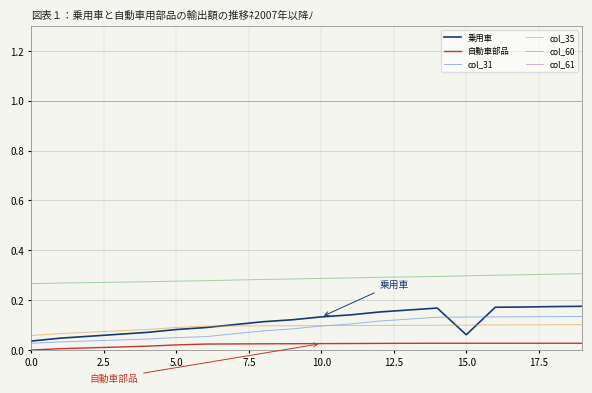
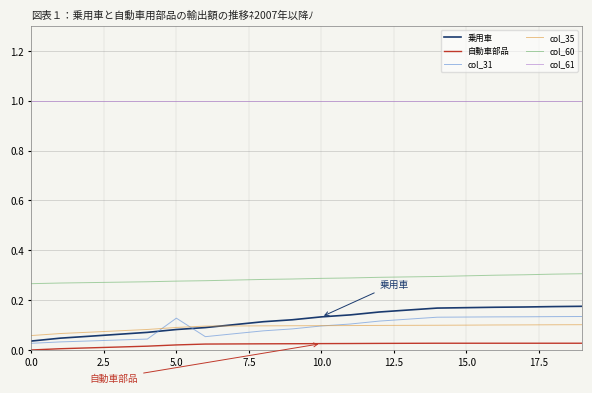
  {
    "乗用車": {
      "10.0": 0.13,
-     "15.0": 0.06
+     "15.0": 0.17
    },
    "自動車部品": {
      "0.0": 0.00,
      "5.0": 0.02,
      "10.0": 0.03,
      "15.0": 0.03
    },
    "col_31": {
-     "5.0": 0.05,
+     "5.0": 0.13,
      "15.0": 0.13
    },
    "col_35": {
      "0.0": 0.06,
      "15.0": 0.10
    },
    "col_60": {
      "0.0": 0.27,
      "5.0": 0.28,
      "10.0": 0.29,
      "15.0": 0.30
    },
    "col_61": {
      "0.0": 1.00,
      "5.0": 1.00,
      "10.0": 1.00,
      "15.0": 1.00
    }
  }
